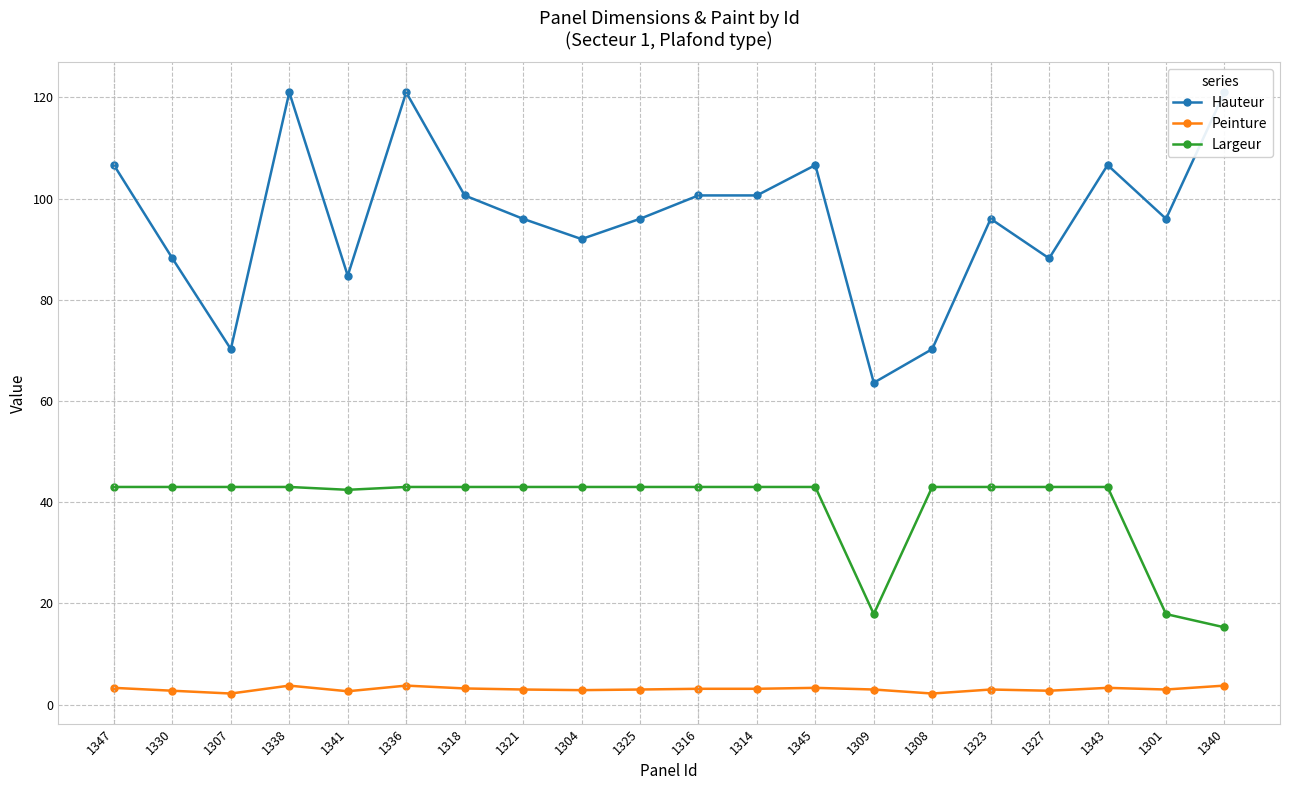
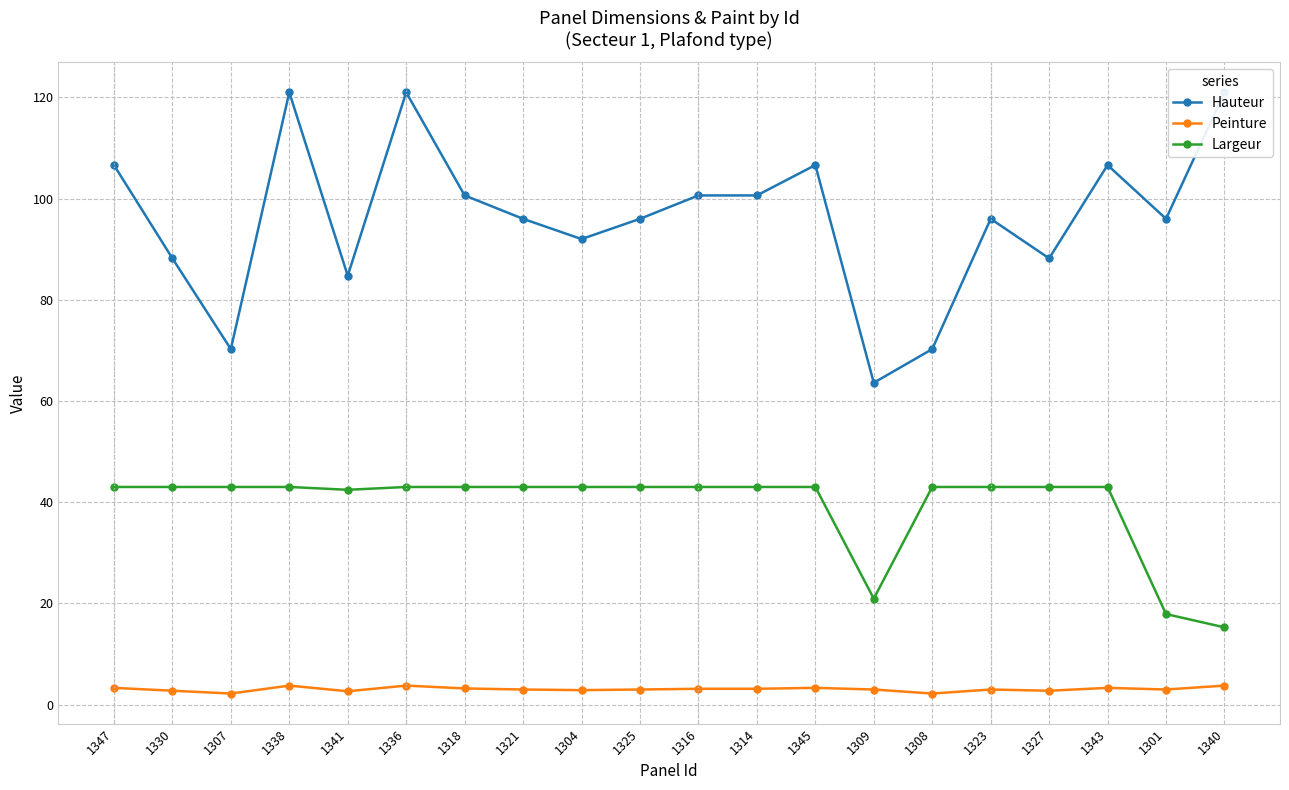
  {
    "Hauteur": {
      "1347": 107,
      "1330": 88,
      "1307": 70,
      "1338": 121,
      "1341": 85,
      "1336": 121,
      "1318": 101,
      "1321": 96,
      "1304": 92,
      "1325": 96,
      "1316": 101,
      "1314": 101,
      "1345": 107,
      "1309": 64,
      "1308": 70,
      "1323": 96,
      "1327": 88,
      "1343": 107,
      "1301": 96
    },
    "Peinture": {
      "1347": 3,
      "1330": 3,
      "1307": 2,
      "1338": 4,
      "1341": 3,
      "1336": 4,
      "1318": 3,
      "1321": 3,
      "1304": 3,
      "1325": 3,
      "1316": 3,
      "1314": 3,
      "1345": 3,
      "1309": 3,
      "1308": 2,
      "1323": 3,
      "1327": 3,
      "1343": 3,
      "1301": 3,
      "1340": 4
    },
    "Largeur": {
      "1347": 43,
      "1330": 43,
      "1307": 43,
      "1338": 43,
      "1341": 42,
      "1336": 43,
      "1318": 43,
      "1321": 43,
      "1304": 43,
      "1325": 43,
      "1316": 43,
      "1314": 43,
      "1345": 43,
-     "1309": 18,
+     "1309": 21,
      "1308": 43,
      "1323": 43,
      "1327": 43,
      "1343": 43,
      "1301": 18,
      "1340": 15
    }
  }
